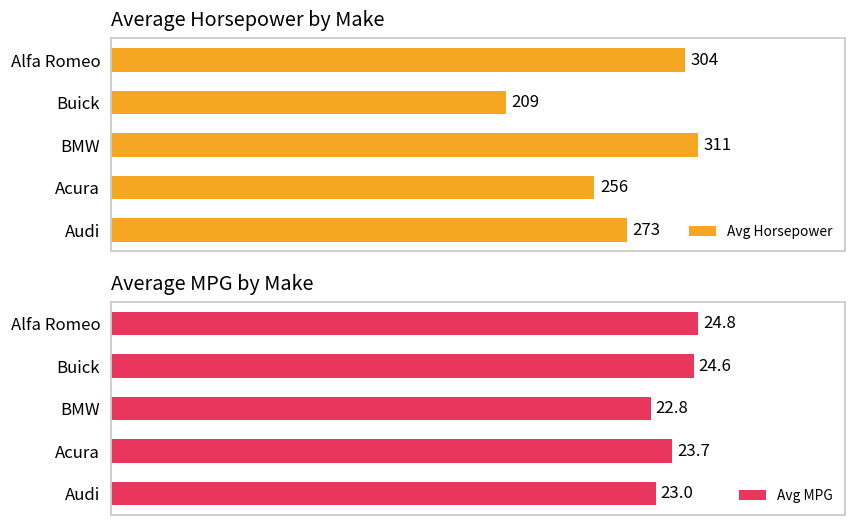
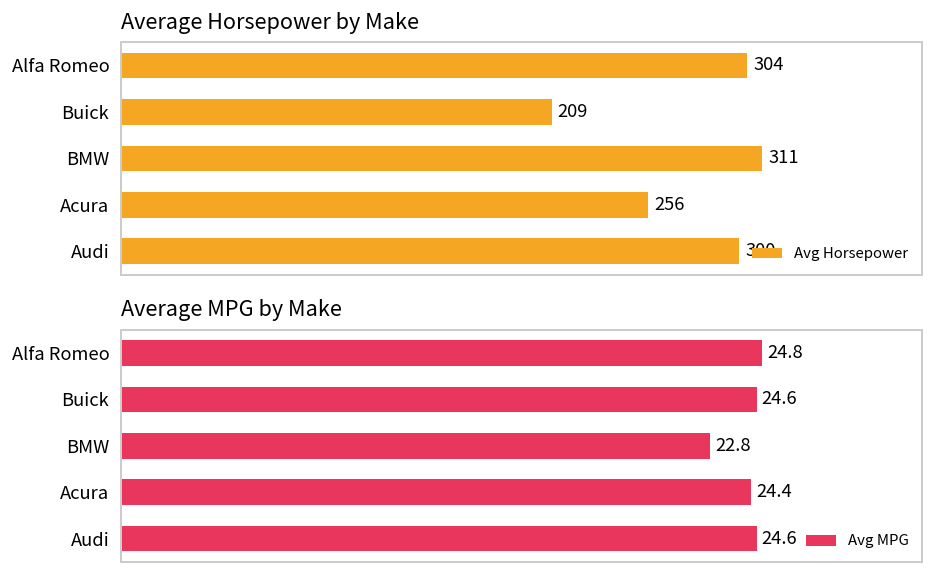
  {
    "Average Horsepower by Make": {
      "Alfa Romeo": 304,
      "Buick": 209,
      "BMW": 311,
      "Acura": 256,
-     "Audi": 273
+     "Audi": 300
    },
    "Average MPG by Make": {
      "Alfa Romeo": 24.8,
      "Buick": 24.6,
      "BMW": 22.8,
-     "Acura": 23.7,
-     "Audi": 23.0
+     "Acura": 24.4,
+     "Audi": 24.6
    }
  }
